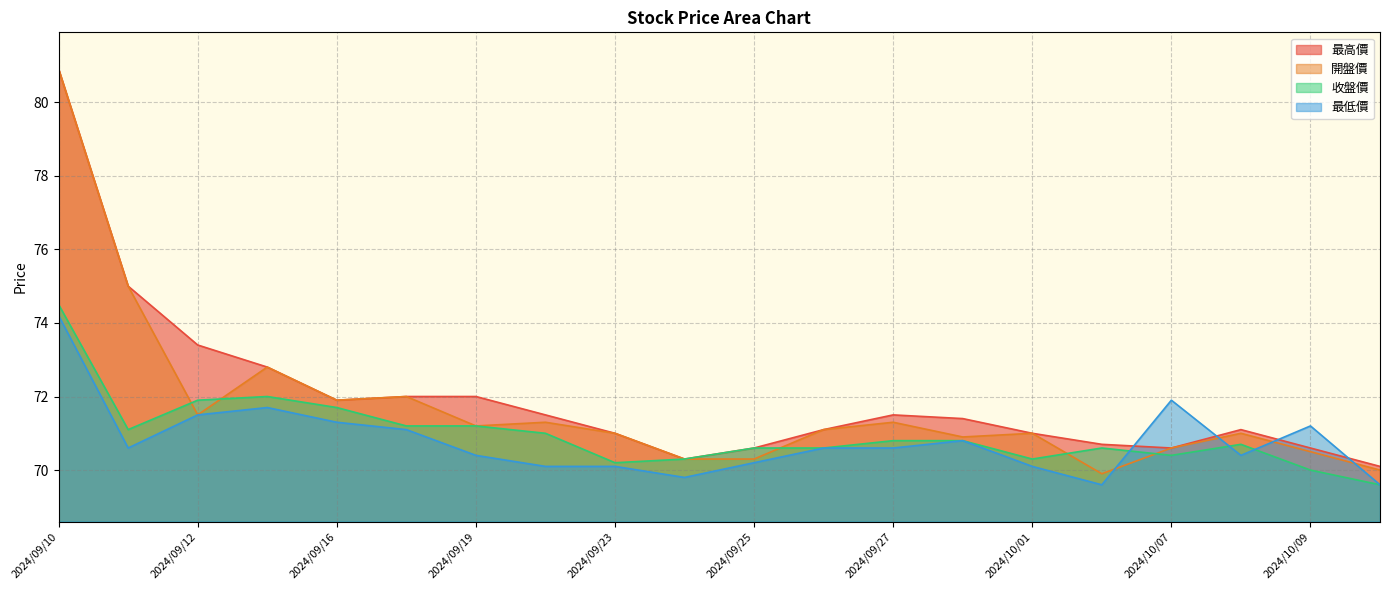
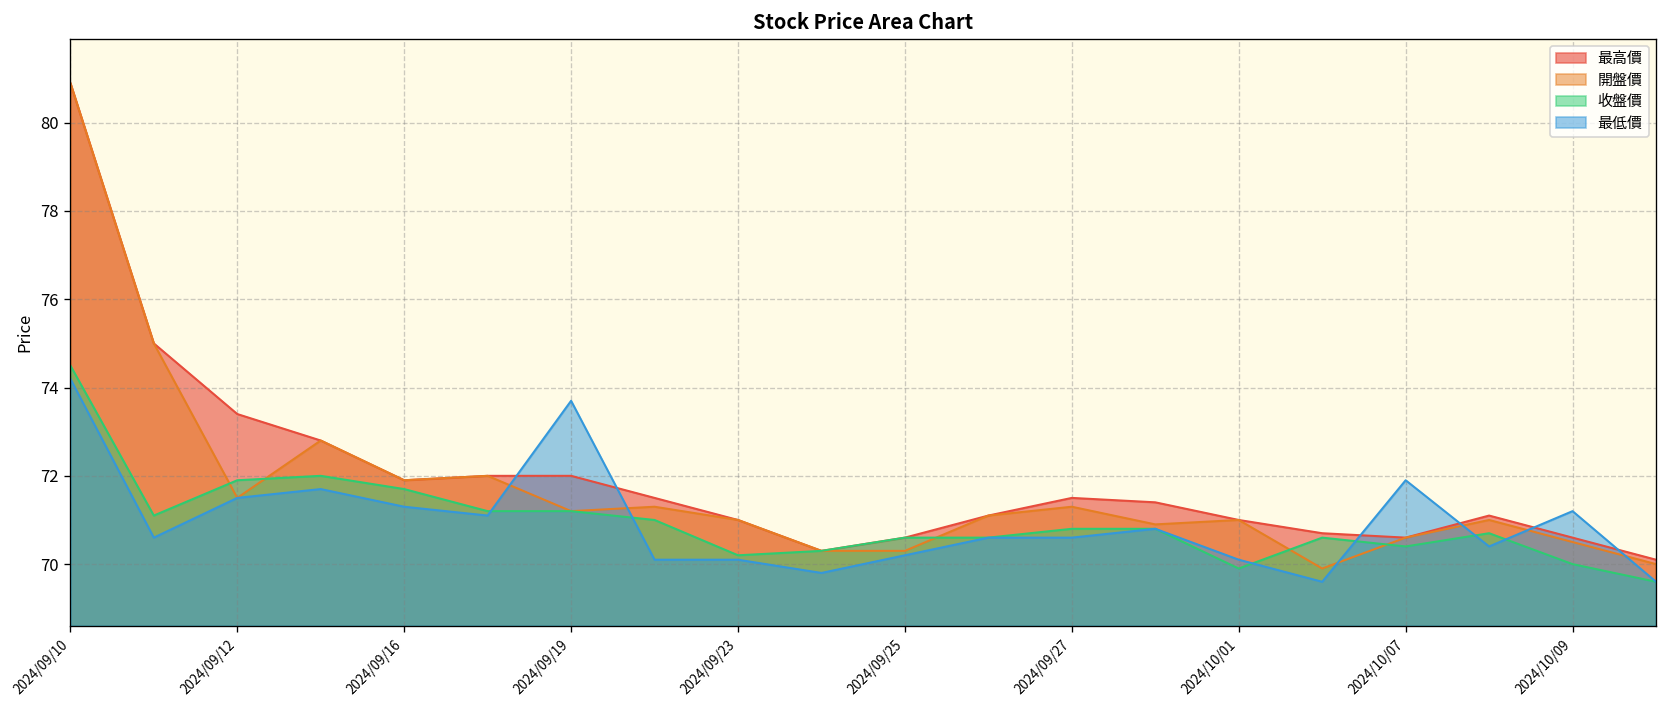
  {
    "收盤價": {
      "2024/09/10": 74.5,
      "2024/09/12": 71.9,
      "2024/09/16": 71.7,
      "2024/09/23": 70.2,
      "2024/09/27": 70.8,
-     "2024/10/01": 70.3,
+     "2024/10/01": 69.9,
      "2024/10/07": 70.4,
      "2024/10/09": 70.0
    },
    "最低價": {
      "2024/09/10": 74.2,
      "2024/09/16": 71.3,
-     "2024/09/19": 70.4,
+     "2024/09/19": 73.7,
      "2024/09/23": 70.1,
      "2024/09/25": 70.2,
      "2024/09/27": 70.6,
      "2024/10/01": 70.1,
      "2024/10/07": 71.9,
      "2024/10/09": 71.2
    }
  }
